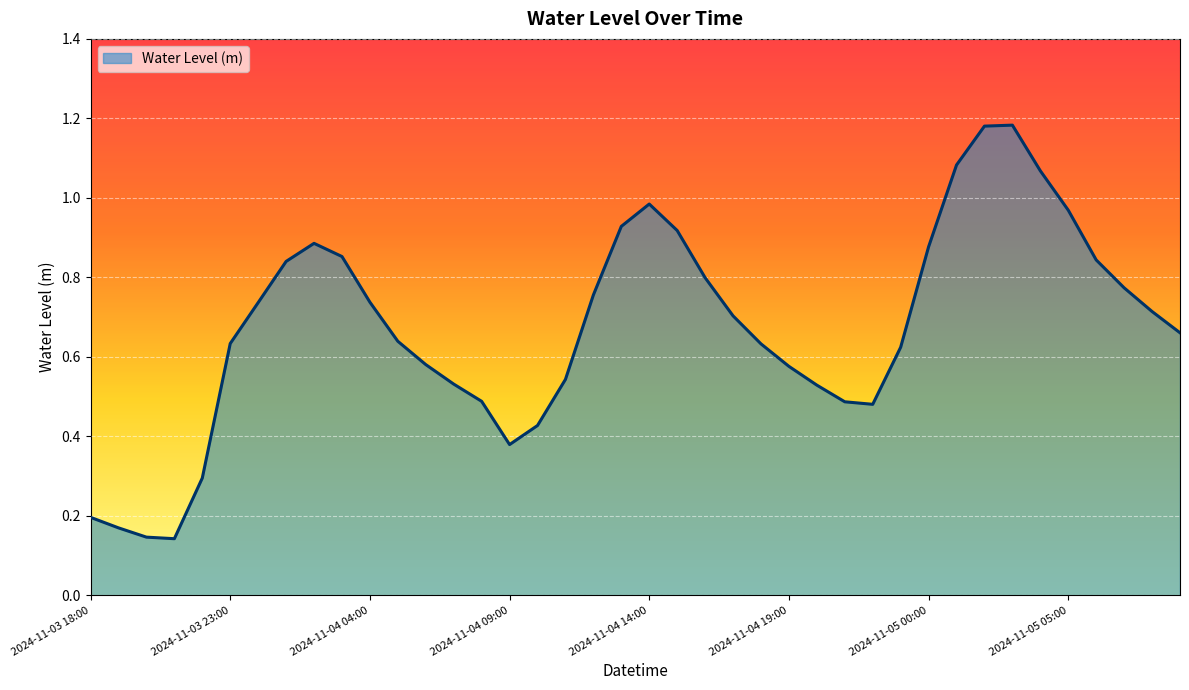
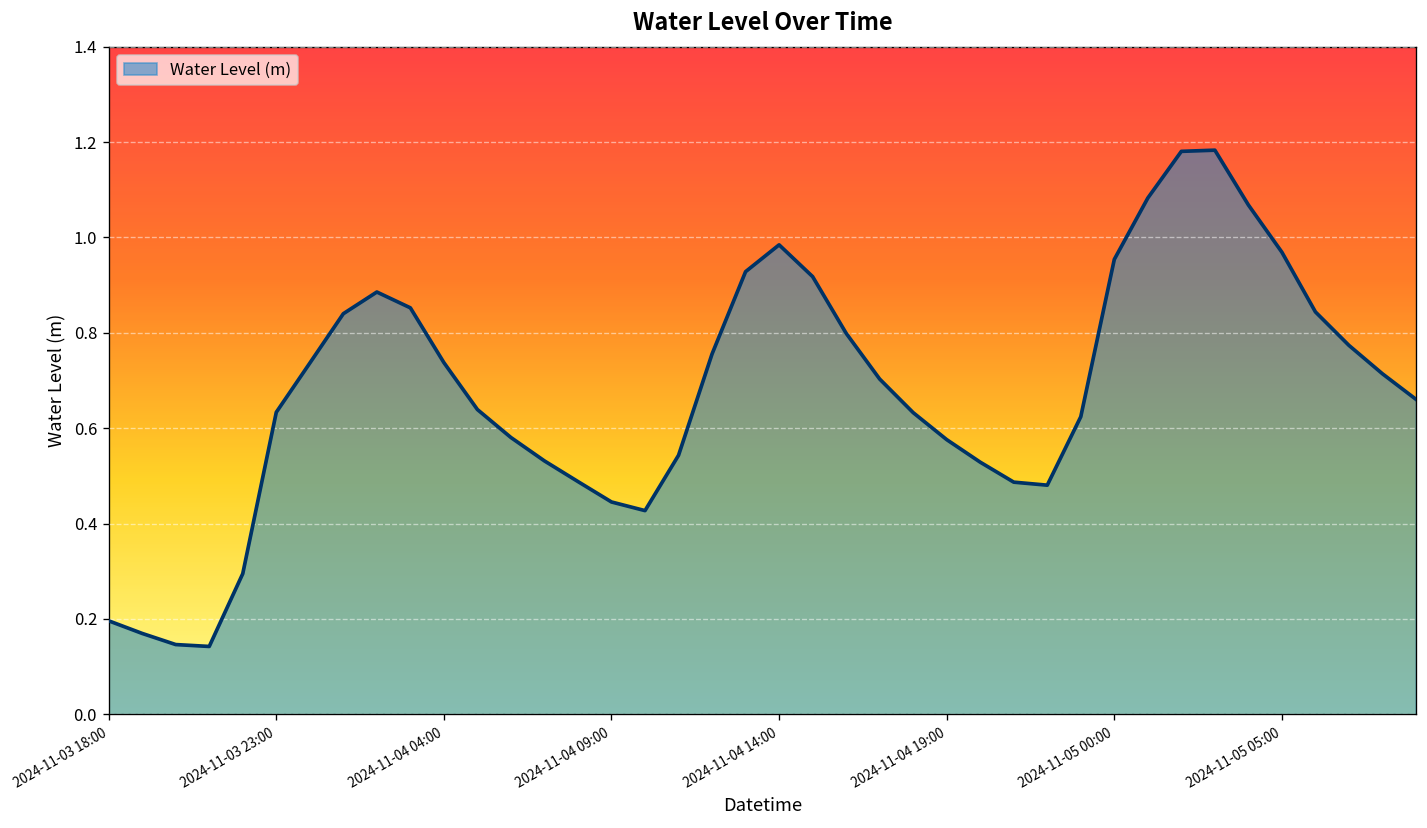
  {
    "2024-11-03 18:00": 0.20,
    "2024-11-03 23:00": 0.63,
    "2024-11-04 04:00": 0.74,
-   "2024-11-04 09:00": 0.38,
+   "2024-11-04 09:00": 0.45,
    "2024-11-04 14:00": 0.98,
    "2024-11-04 19:00": 0.58,
-   "2024-11-05 00:00": 0.88,
+   "2024-11-05 00:00": 0.95,
    "2024-11-05 05:00": 0.97
  }
